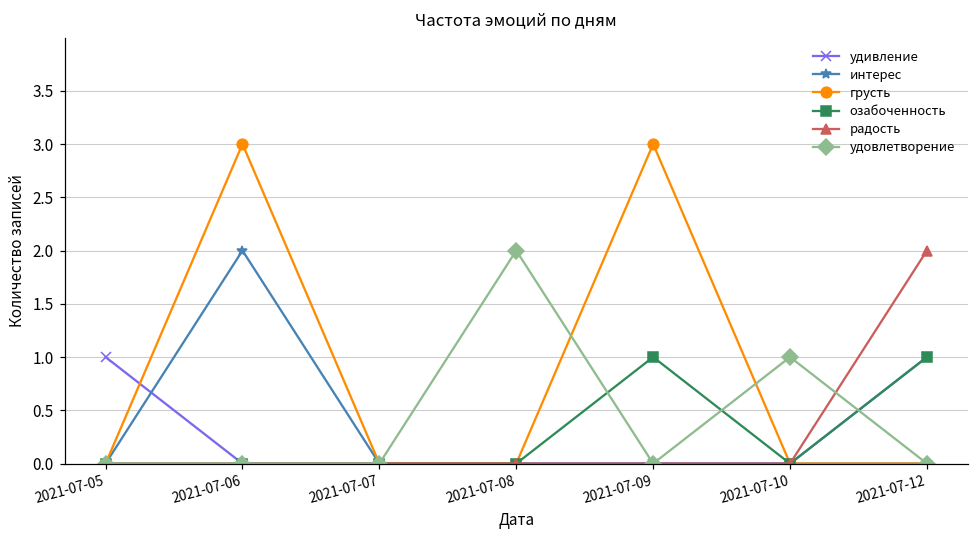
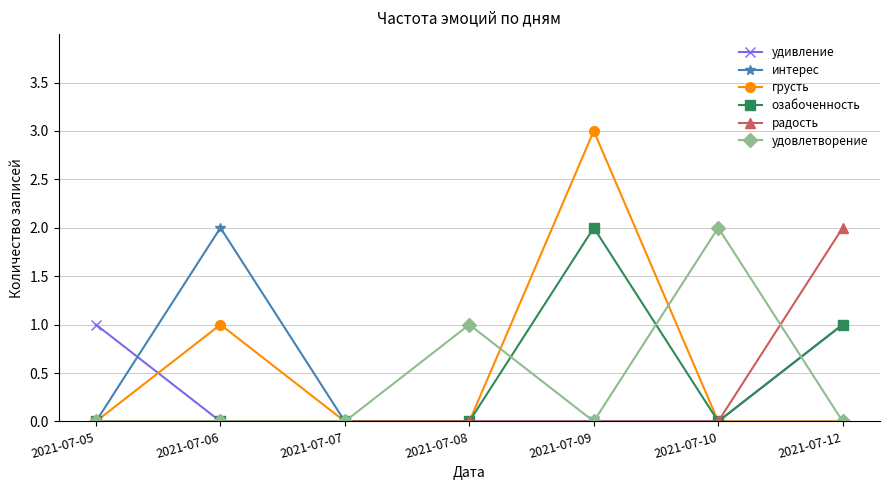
  {
    "удивление": {
      "2021-07-05": 1
    },
    "интерес": {
      "2021-07-06": 2
    },
    "грусть": {
-     "2021-07-06": 3,
+     "2021-07-06": 1,
      "2021-07-09": 3
    },
    "озабоченность": {
-     "2021-07-09": 1
+     "2021-07-09": 2
    },
    "радость": {
      "2021-07-12": 2
    },
    "удовлетворение": {
-     "2021-07-08": 2,
-     "2021-07-10": 1
+     "2021-07-08": 1,
+     "2021-07-10": 2
    }
  }
